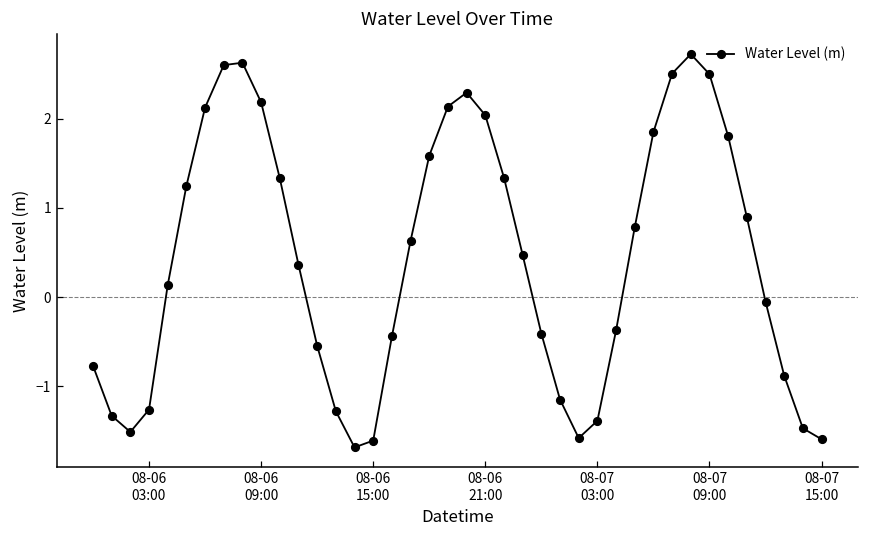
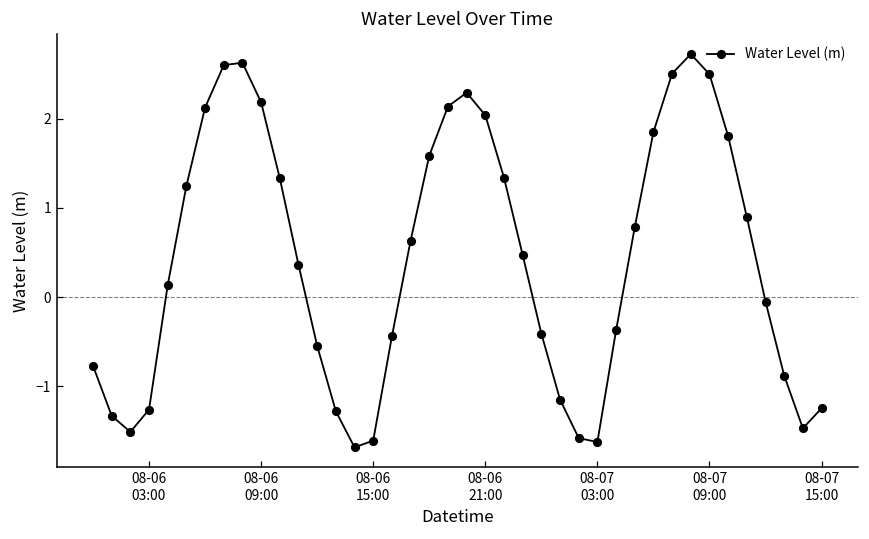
  {
    "08-06 03:00": -1.3,
    "08-06 09:00": 2.2,
    "08-06 15:00": -1.6,
    "08-06 21:00": 2.0,
-   "08-07 03:00": -1.4,
+   "08-07 03:00": -1.6,
    "08-07 09:00": 2.5,
-   "08-07 15:00": -1.6
+   "08-07 15:00": -1.2
  }
